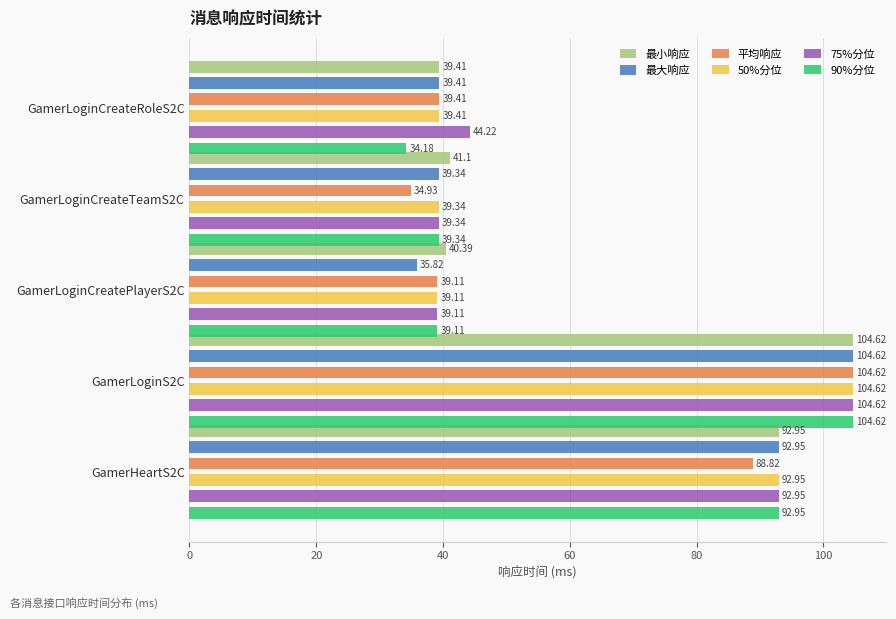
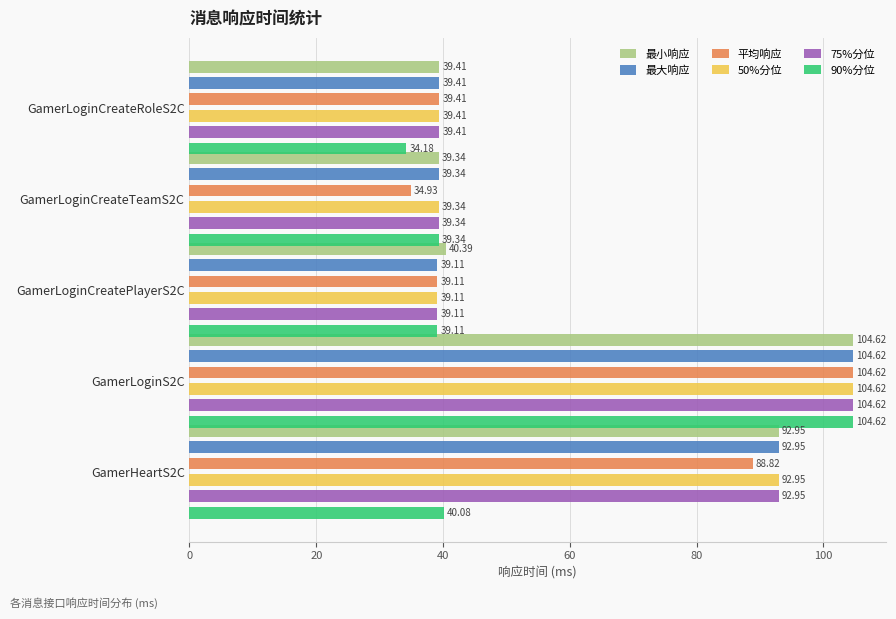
  {
    "最小响应": {
      "GamerLoginCreateRoleS2C": 39.41,
-     "GamerLoginCreateTeamS2C": 41.1,
+     "GamerLoginCreateTeamS2C": 39.34,
      "GamerLoginCreatePlayerS2C": 40.39,
      "GamerLoginS2C": 104.62,
      "GamerHeartS2C": 92.95
    },
    "最大响应": {
      "GamerLoginCreateRoleS2C": 39.41,
      "GamerLoginCreateTeamS2C": 39.34,
-     "GamerLoginCreatePlayerS2C": 35.82,
+     "GamerLoginCreatePlayerS2C": 39.11,
      "GamerLoginS2C": 104.62,
      "GamerHeartS2C": 92.95
    },
    "平均响应": {
      "GamerLoginCreateRoleS2C": 39.41,
      "GamerLoginCreateTeamS2C": 34.93,
      "GamerLoginCreatePlayerS2C": 39.11,
      "GamerLoginS2C": 104.62,
      "GamerHeartS2C": 88.82
    },
    "50%分位": {
      "GamerLoginCreateRoleS2C": 39.41,
      "GamerLoginCreateTeamS2C": 39.34,
      "GamerLoginCreatePlayerS2C": 39.11,
      "GamerLoginS2C": 104.62,
      "GamerHeartS2C": 92.95
    },
    "75%分位": {
-     "GamerLoginCreateRoleS2C": 44.22,
+     "GamerLoginCreateRoleS2C": 39.41,
      "GamerLoginCreateTeamS2C": 39.34,
      "GamerLoginCreatePlayerS2C": 39.11,
      "GamerLoginS2C": 104.62,
      "GamerHeartS2C": 92.95
    },
    "90%分位": {
      "GamerLoginCreateRoleS2C": 34.18,
      "GamerLoginCreateTeamS2C": 39.34,
      "GamerLoginCreatePlayerS2C": 39.11,
      "GamerLoginS2C": 104.62,
-     "GamerHeartS2C": 92.95
+     "GamerHeartS2C": 40.08
    }
  }
